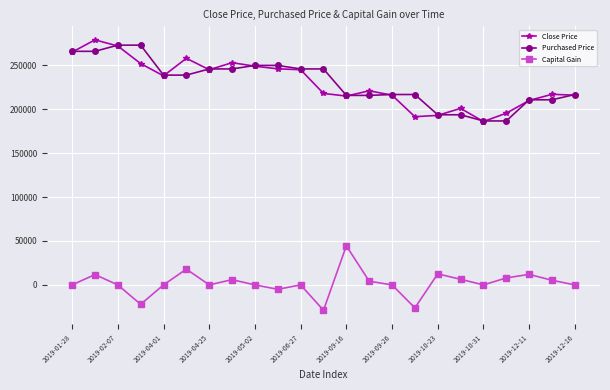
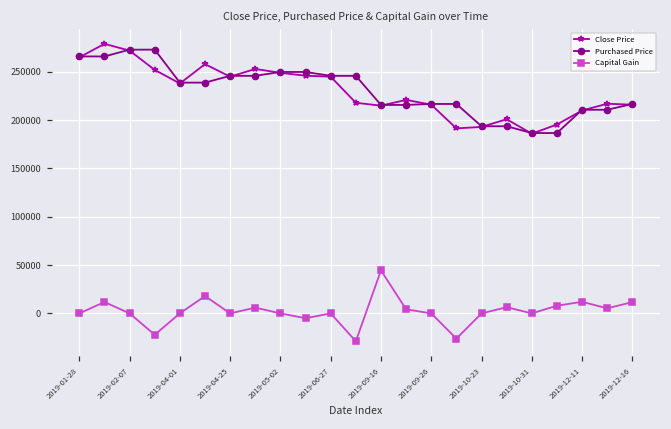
  {
    "Capital Gain": {
      "2019-01-28": 0,
      "2019-02-07": 0,
      "2019-04-01": 0,
      "2019-04-25": 0,
      "2019-05-02": 0,
      "2019-06-27": 0,
      "2019-09-16": 40000,
      "2019-09-26": 0,
-     "2019-10-23": 10000,
+     "2019-10-23": 0,
      "2019-10-31": 0,
      "2019-12-11": 10000,
-     "2019-12-16": 0
+     "2019-12-16": 10000
    }
  }
